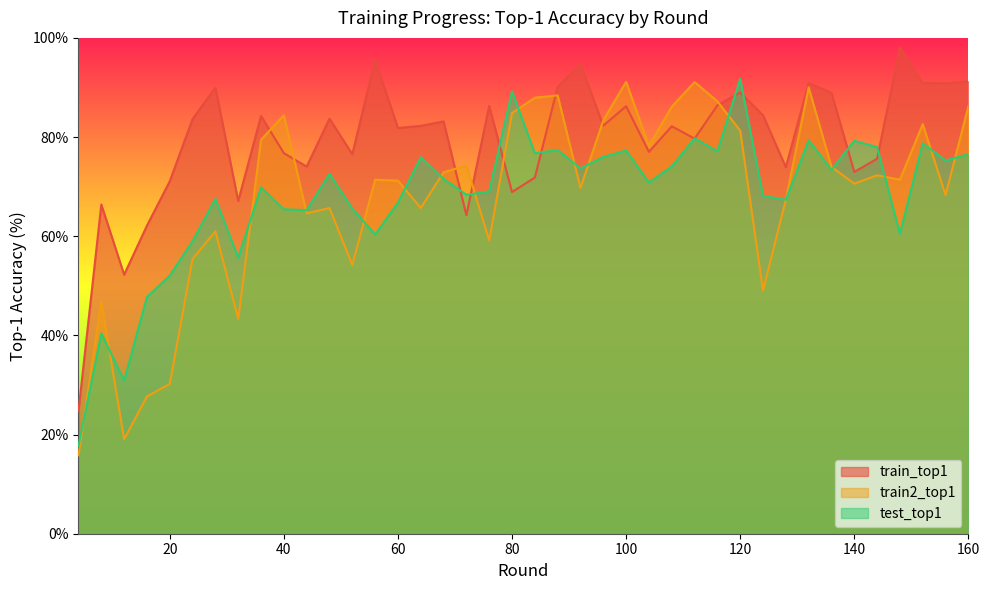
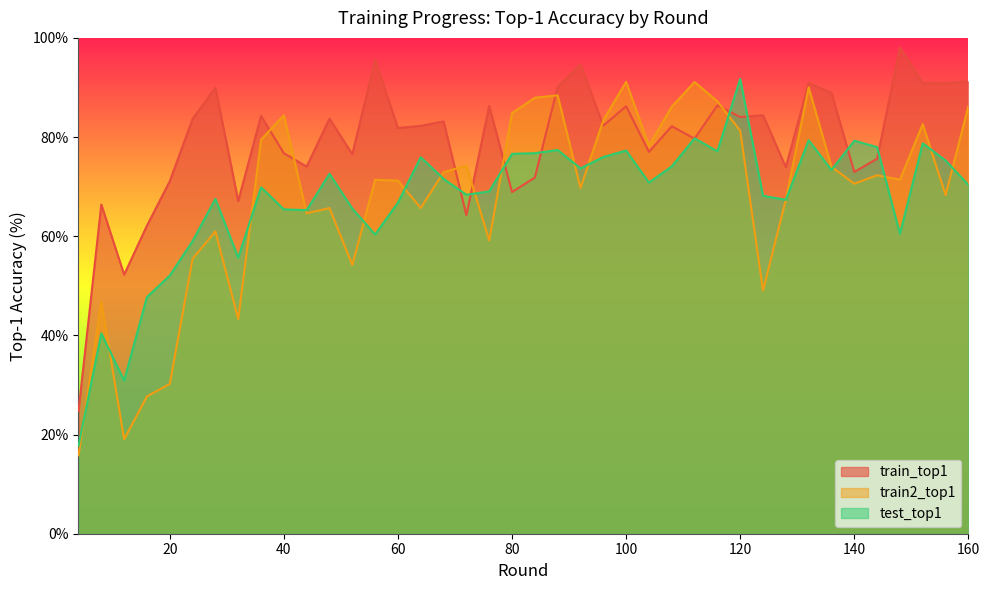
  {
    "train_top1": {
      "20": "71%",
      "40": "77%",
      "60": "82%",
      "80": "69%",
      "100": "86%",
-     "120": "89%",
+     "120": "84%",
      "140": "73%",
      "160": "91%"
    },
    "train2_top1": {
      "20": "30%",
      "40": "84%",
      "60": "71%",
      "80": "85%",
      "100": "91%",
      "120": "81%",
      "140": "71%",
      "160": "86%"
    },
    "test_top1": {
      "20": "52%",
      "40": "65%",
      "60": "67%",
-     "80": "89%",
+     "80": "77%",
      "100": "77%",
      "120": "92%",
      "140": "79%",
-     "160": "77%"
+     "160": "70%"
    }
  }
